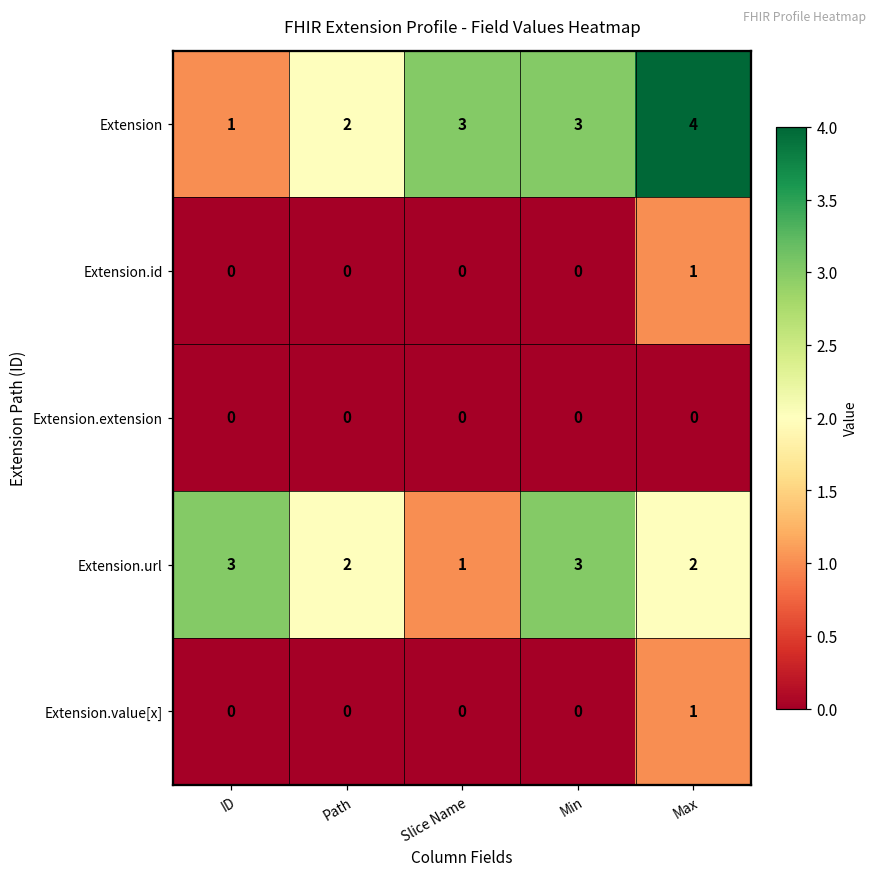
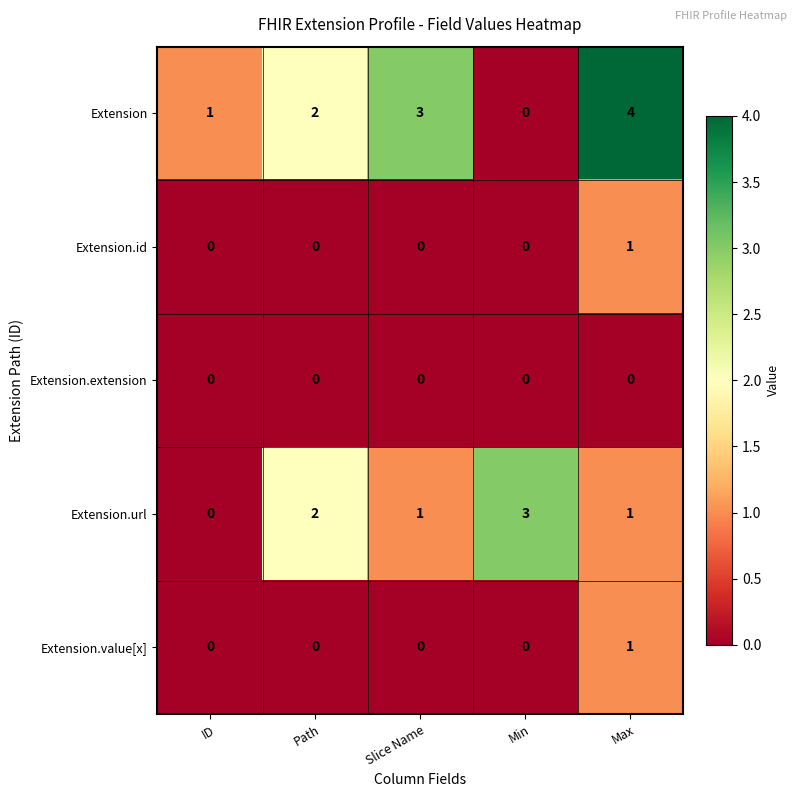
  {
    "Extension": {
      "ID": 1,
      "Path": 2,
      "Slice Name": 3,
-     "Min": 3,
+     "Min": 0,
      "Max": 4
    },
    "Extension.id": {
      "ID": 0,
      "Path": 0,
      "Slice Name": 0,
      "Min": 0,
      "Max": 1
    },
    "Extension.extension": {
      "ID": 0,
      "Path": 0,
      "Slice Name": 0,
      "Min": 0,
      "Max": 0
    },
    "Extension.url": {
-     "ID": 3,
+     "ID": 0,
      "Path": 2,
      "Slice Name": 1,
      "Min": 3,
-     "Max": 2
+     "Max": 1
    },
    "Extension.value[x]": {
      "ID": 0,
      "Path": 0,
      "Slice Name": 0,
      "Min": 0,
      "Max": 1
    }
  }
